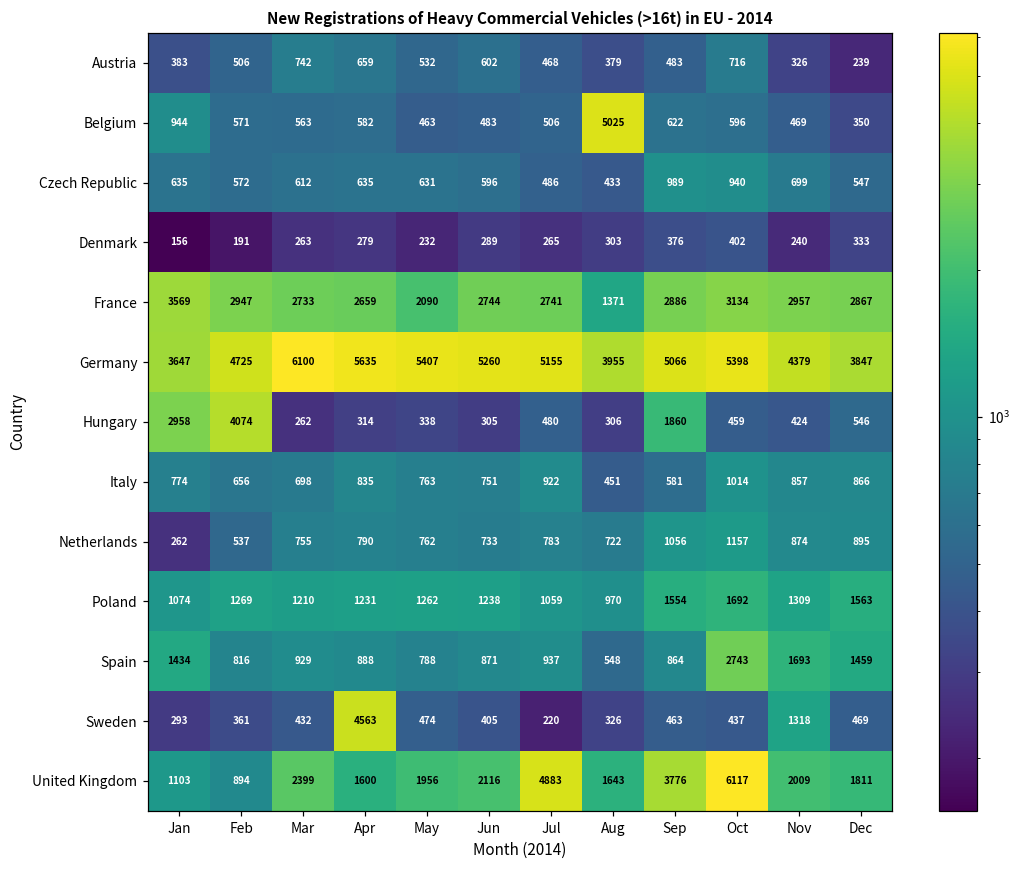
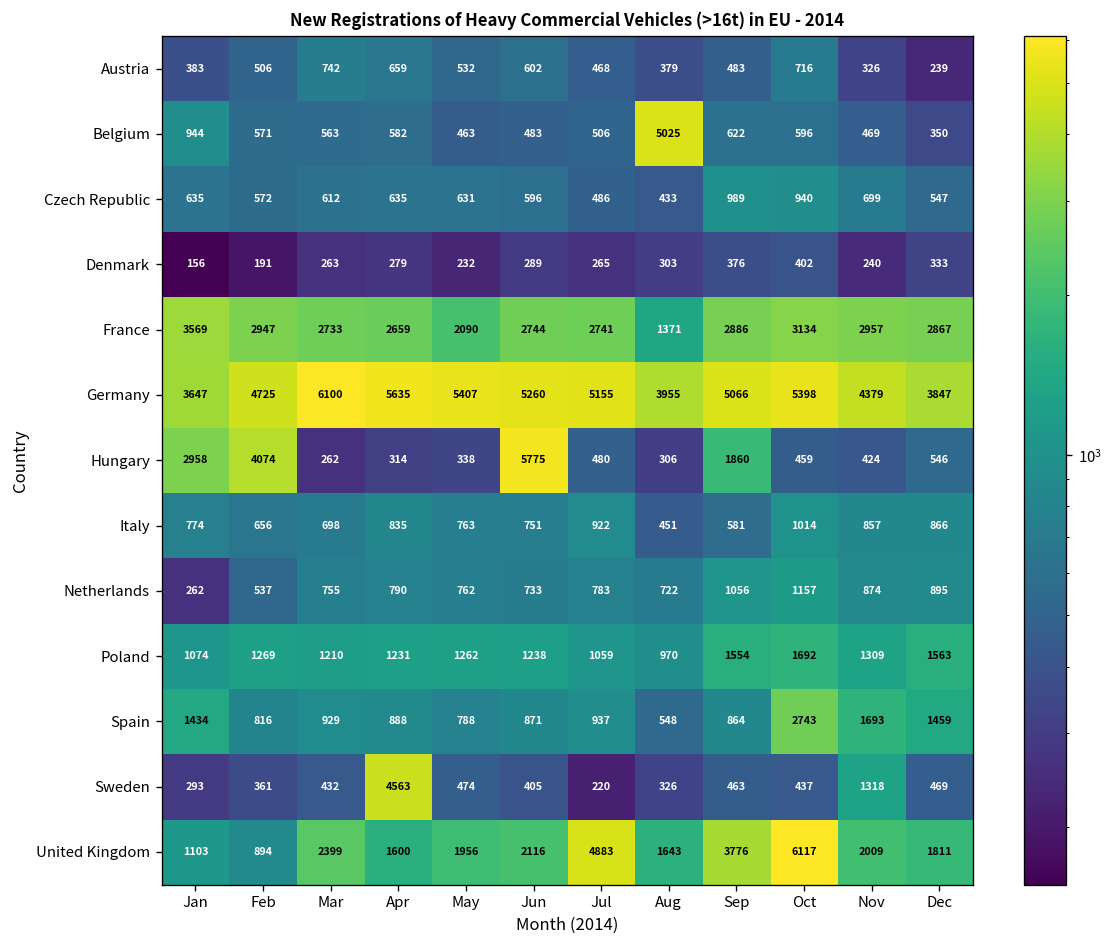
  {
    "Austria": {
      "Jan": 383,
      "Feb": 506,
      "Mar": 742,
      "Apr": 659,
      "May": 532,
      "Jun": 602,
      "Jul": 468,
      "Aug": 379,
      "Sep": 483,
      "Oct": 716,
      "Nov": 326,
      "Dec": 239
    },
    "Belgium": {
      "Jan": 944,
      "Feb": 571,
      "Mar": 563,
      "Apr": 582,
      "May": 463,
      "Jun": 483,
      "Jul": 506,
      "Aug": 5025,
      "Sep": 622,
      "Oct": 596,
      "Nov": 469,
      "Dec": 350
    },
    "Czech Republic": {
      "Jan": 635,
      "Feb": 572,
      "Mar": 612,
      "Apr": 635,
      "May": 631,
      "Jun": 596,
      "Jul": 486,
      "Aug": 433,
      "Sep": 989,
      "Oct": 940,
      "Nov": 699,
      "Dec": 547
    },
    "Denmark": {
      "Jan": 156,
      "Feb": 191,
      "Mar": 263,
      "Apr": 279,
      "May": 232,
      "Jun": 289,
      "Jul": 265,
      "Aug": 303,
      "Sep": 376,
      "Oct": 402,
      "Nov": 240,
      "Dec": 333
    },
    "France": {
      "Jan": 3569,
      "Feb": 2947,
      "Mar": 2733,
      "Apr": 2659,
      "May": 2090,
      "Jun": 2744,
      "Jul": 2741,
      "Aug": 1371,
      "Sep": 2886,
      "Oct": 3134,
      "Nov": 2957,
      "Dec": 2867
    },
    "Germany": {
      "Jan": 3647,
      "Feb": 4725,
      "Mar": 6100,
      "Apr": 5635,
      "May": 5407,
      "Jun": 5260,
      "Jul": 5155,
      "Aug": 3955,
      "Sep": 5066,
      "Oct": 5398,
      "Nov": 4379,
      "Dec": 3847
    },
    "Hungary": {
      "Jan": 2958,
      "Feb": 4074,
      "Mar": 262,
      "Apr": 314,
      "May": 338,
-     "Jun": 305,
+     "Jun": 5775,
      "Jul": 480,
      "Aug": 306,
      "Sep": 1860,
      "Oct": 459,
      "Nov": 424,
      "Dec": 546
    },
    "Italy": {
      "Jan": 774,
      "Feb": 656,
      "Mar": 698,
      "Apr": 835,
      "May": 763,
      "Jun": 751,
      "Jul": 922,
      "Aug": 451,
      "Sep": 581,
      "Oct": 1014,
      "Nov": 857,
      "Dec": 866
    },
    "Netherlands": {
      "Jan": 262,
      "Feb": 537,
      "Mar": 755,
      "Apr": 790,
      "May": 762,
      "Jun": 733,
      "Jul": 783,
      "Aug": 722,
      "Sep": 1056,
      "Oct": 1157,
      "Nov": 874,
      "Dec": 895
    },
    "Poland": {
      "Jan": 1074,
      "Feb": 1269,
      "Mar": 1210,
      "Apr": 1231,
      "May": 1262,
      "Jun": 1238,
      "Jul": 1059,
      "Aug": 970,
      "Sep": 1554,
      "Oct": 1692,
      "Nov": 1309,
      "Dec": 1563
    },
    "Spain": {
      "Jan": 1434,
      "Feb": 816,
      "Mar": 929,
      "Apr": 888,
      "May": 788,
      "Jun": 871,
      "Jul": 937,
      "Aug": 548,
      "Sep": 864,
      "Oct": 2743,
      "Nov": 1693,
      "Dec": 1459
    },
    "Sweden": {
      "Jan": 293,
      "Feb": 361,
      "Mar": 432,
      "Apr": 4563,
      "May": 474,
      "Jun": 405,
      "Jul": 220,
      "Aug": 326,
      "Sep": 463,
      "Oct": 437,
      "Nov": 1318,
      "Dec": 469
    },
    "United Kingdom": {
      "Jan": 1103,
      "Feb": 894,
      "Mar": 2399,
      "Apr": 1600,
      "May": 1956,
      "Jun": 2116,
      "Jul": 4883,
      "Aug": 1643,
      "Sep": 3776,
      "Oct": 6117,
      "Nov": 2009,
      "Dec": 1811
    }
  }
